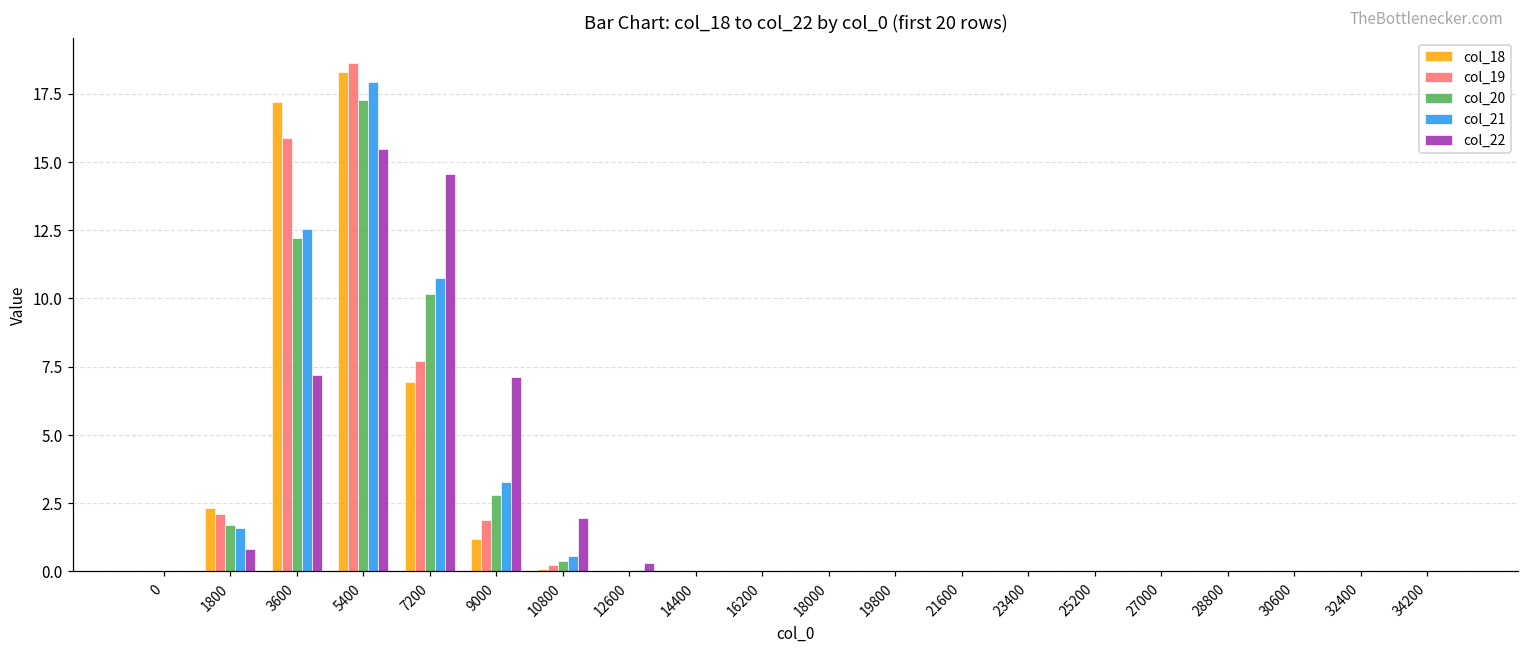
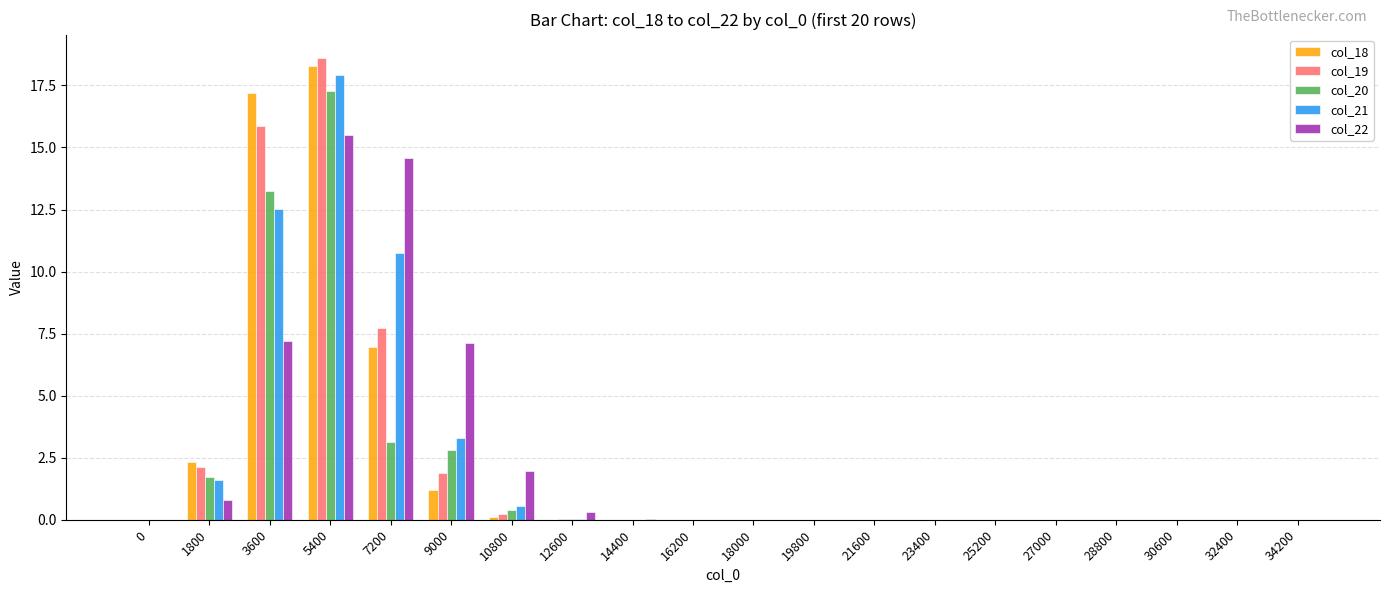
  {
    "col_18": {
      "0": 0.0,
      "1800": 2.3,
      "3600": 17.2,
      "5400": 18.3,
      "7200": 6.9,
      "9000": 1.2
    },
    "col_19": {
      "0": 0.0,
      "1800": 2.1,
      "3600": 15.9,
      "5400": 18.6,
      "7200": 7.7,
      "9000": 1.9,
      "10800": 0.2
    },
    "col_20": {
      "0": 0.0,
      "1800": 1.7,
-     "3600": 12.2,
+     "3600": 13.2,
      "5400": 17.3,
-     "7200": 10.2,
+     "7200": 3.1,
      "9000": 2.8,
      "10800": 0.4
    },
    "col_21": {
      "0": 0.0,
      "1800": 1.6,
      "3600": 12.5,
      "5400": 17.9,
      "7200": 10.7,
      "9000": 3.3,
      "10800": 0.6
    },
    "col_22": {
      "0": 0.0,
      "1800": 0.8,
      "3600": 7.2,
      "5400": 15.5,
      "7200": 14.6,
      "9000": 7.1,
      "10800": 2.0,
      "12600": 0.3
    }
  }
